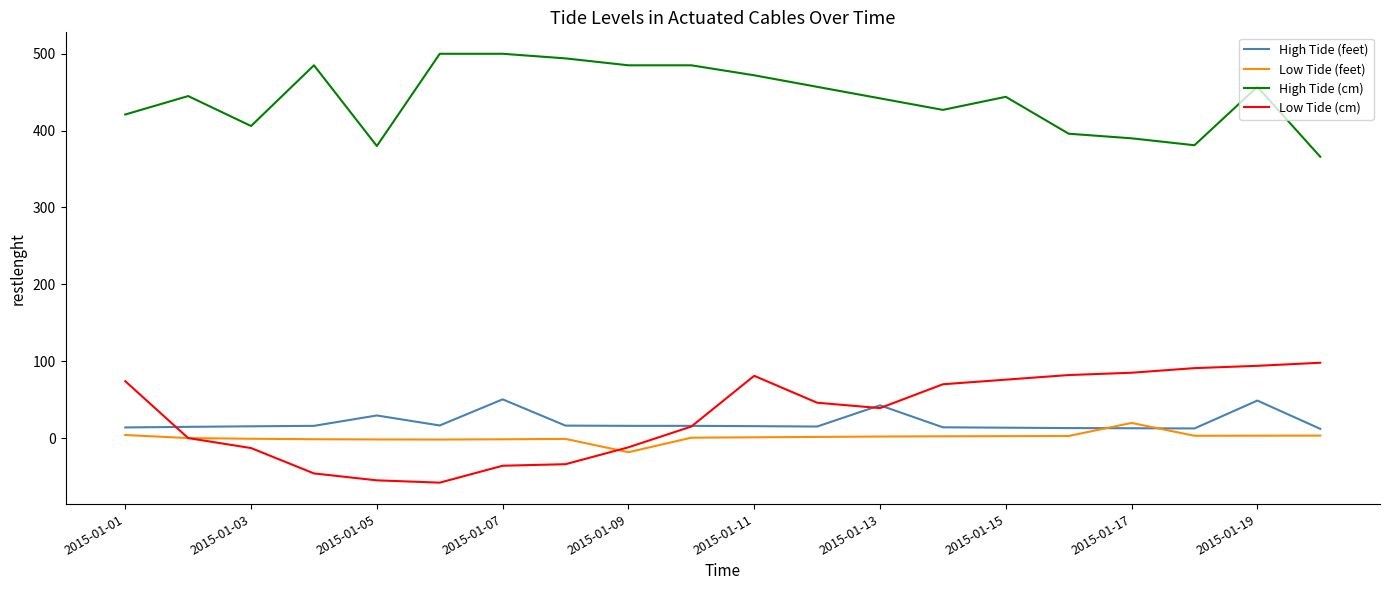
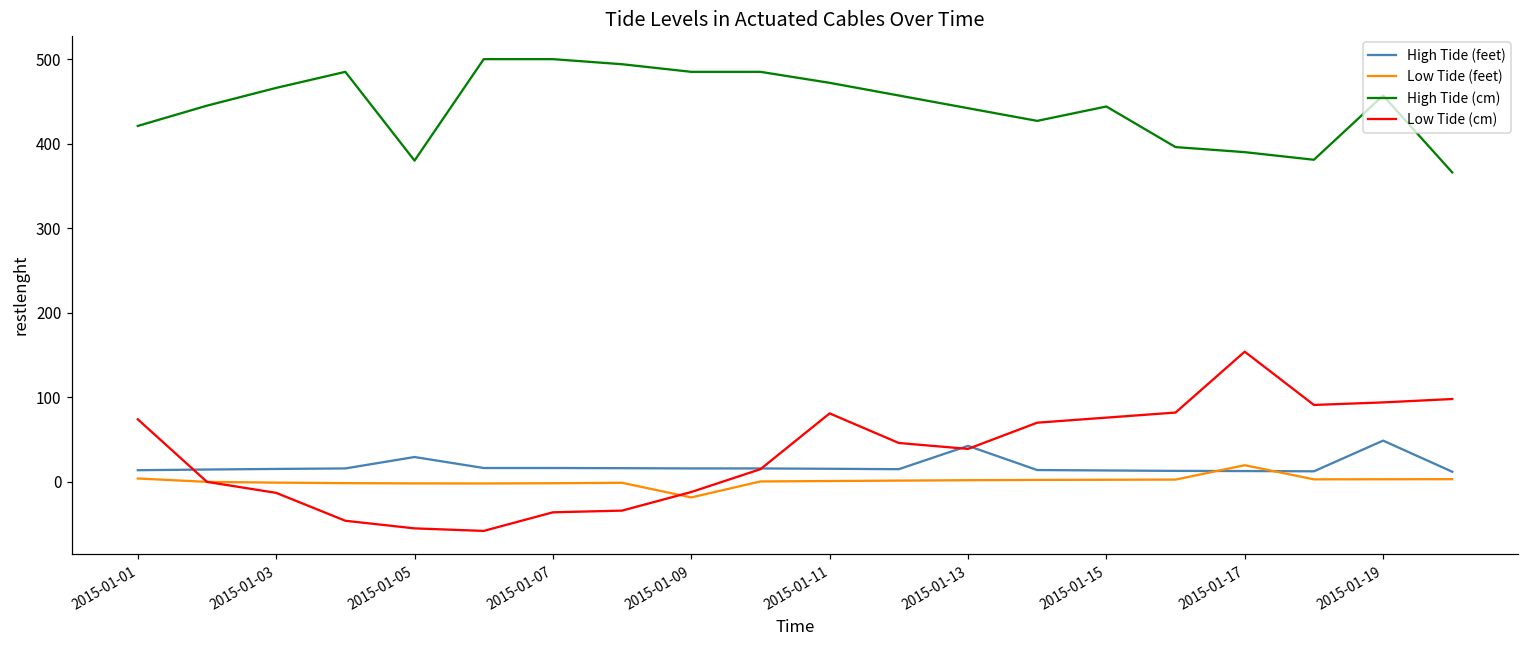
  {
    "High Tide (feet)": {
      "2015-01-01": 10,
      "2015-01-03": 20,
      "2015-01-05": 30,
-     "2015-01-07": 50,
+     "2015-01-07": 20,
      "2015-01-09": 20,
      "2015-01-11": 20,
      "2015-01-13": 40,
      "2015-01-15": 10,
      "2015-01-17": 10,
      "2015-01-19": 50
    },
    "Low Tide (feet)": {
      "2015-01-01": 0,
      "2015-01-03": 0,
      "2015-01-05": 0,
      "2015-01-07": 0,
      "2015-01-09": -20,
      "2015-01-11": 0,
      "2015-01-13": 0,
      "2015-01-15": 0,
      "2015-01-17": 20,
      "2015-01-19": 0
    },
    "High Tide (cm)": {
      "2015-01-01": 420,
-     "2015-01-03": 410,
+     "2015-01-03": 470,
      "2015-01-05": 380,
      "2015-01-07": 500,
      "2015-01-09": 490,
      "2015-01-11": 470,
      "2015-01-13": 440,
      "2015-01-15": 440,
      "2015-01-17": 390
    },
    "Low Tide (cm)": {
      "2015-01-01": 70,
      "2015-01-03": -10,
      "2015-01-05": -60,
      "2015-01-07": -40,
      "2015-01-09": -10,
      "2015-01-11": 80,
      "2015-01-13": 40,
      "2015-01-15": 80,
-     "2015-01-17": 90,
+     "2015-01-17": 150,
      "2015-01-19": 90
    }
  }
